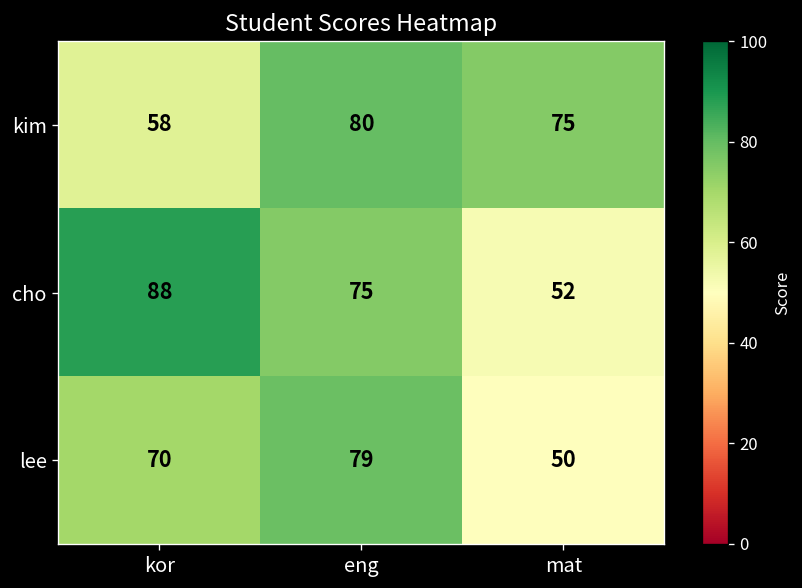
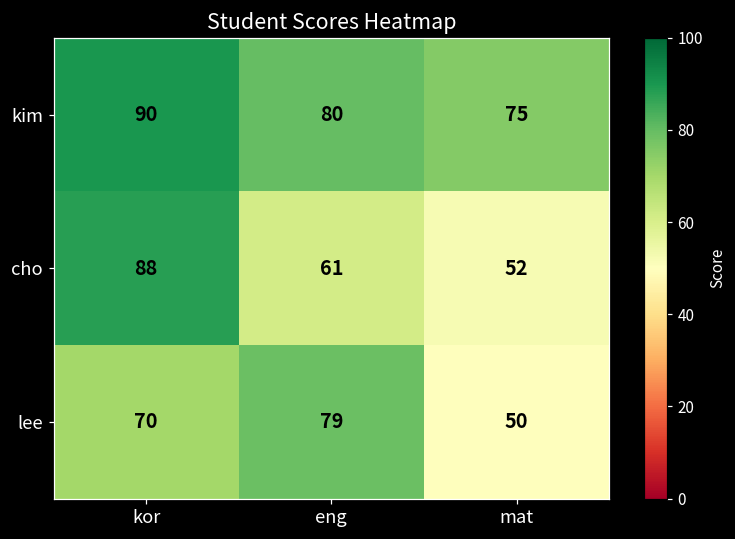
  {
    "kim": {
-     "kor": 58,
+     "kor": 90,
      "eng": 80,
      "mat": 75
    },
    "cho": {
      "kor": 88,
-     "eng": 75,
+     "eng": 61,
      "mat": 52
    },
    "lee": {
      "kor": 70,
      "eng": 79,
      "mat": 50
    }
  }
